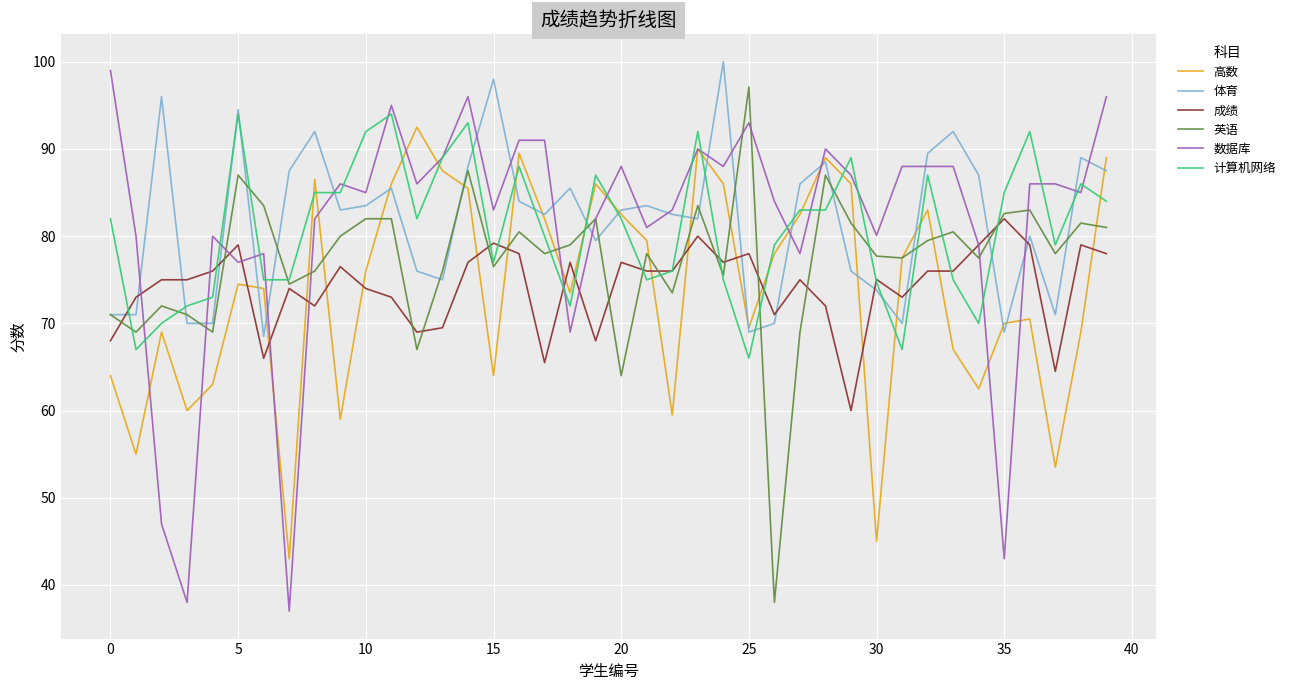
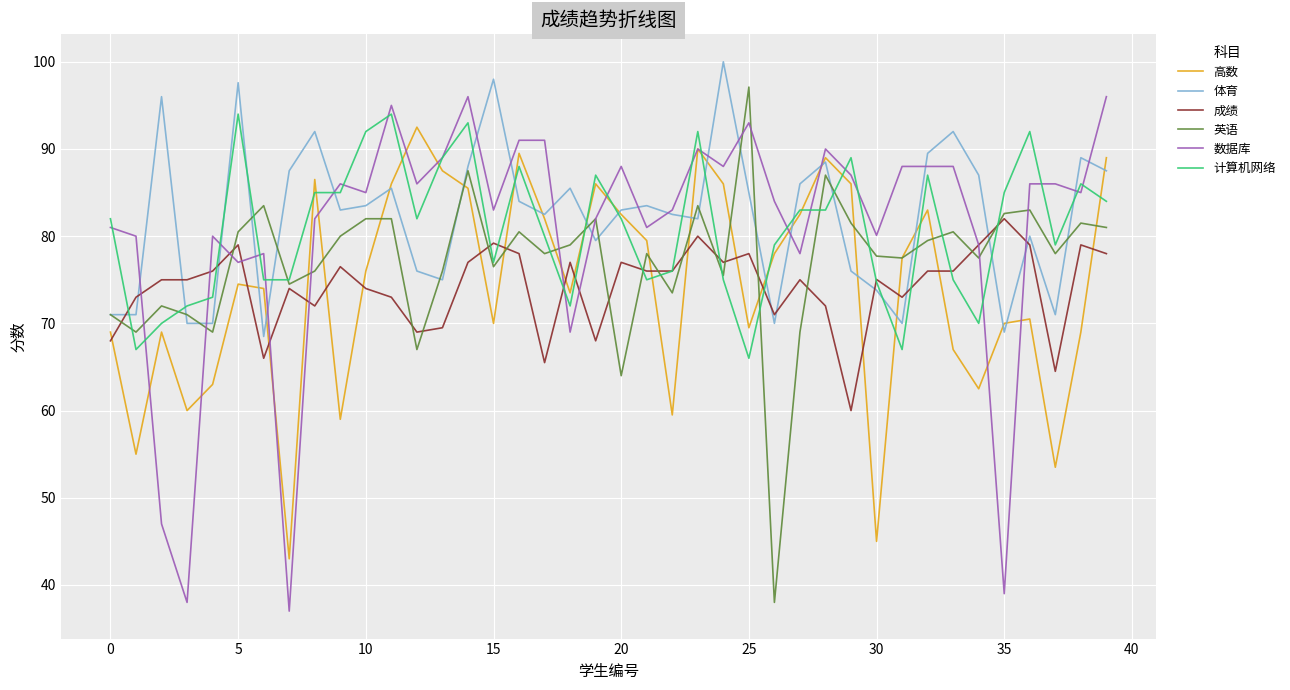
  {
    "高数": {
-     "0": 64,
+     "0": 69,
      "5": 75,
      "10": 76,
-     "15": 64,
+     "15": 70,
      "20": 83,
      "25": 70,
      "30": 45,
      "35": 70
    },
    "体育": {
-     "5": 95,
+     "5": 98,
      "10": 84,
      "15": 98,
      "20": 83,
-     "25": 69,
+     "25": 85,
      "30": 74,
      "35": 69
    },
    "成绩": {
      "0": 68,
      "5": 79,
      "10": 74,
      "15": 79,
      "20": 77,
      "25": 78,
      "30": 75,
      "35": 82
    },
    "英语": {
-     "5": 87,
+     "5": 81,
      "10": 82,
      "15": 77,
      "20": 64,
      "25": 97,
      "30": 78,
      "35": 83
    },
    "数据库": {
-     "0": 99,
+     "0": 81,
      "5": 77,
      "10": 85,
      "15": 83,
      "20": 88,
      "25": 93,
      "30": 80,
-     "35": 43
+     "35": 39
    },
    "计算机网络": {
      "0": 82,
      "5": 94,
      "10": 92,
      "15": 77,
      "20": 82,
      "25": 66,
      "30": 75,
      "35": 85
    }
  }
